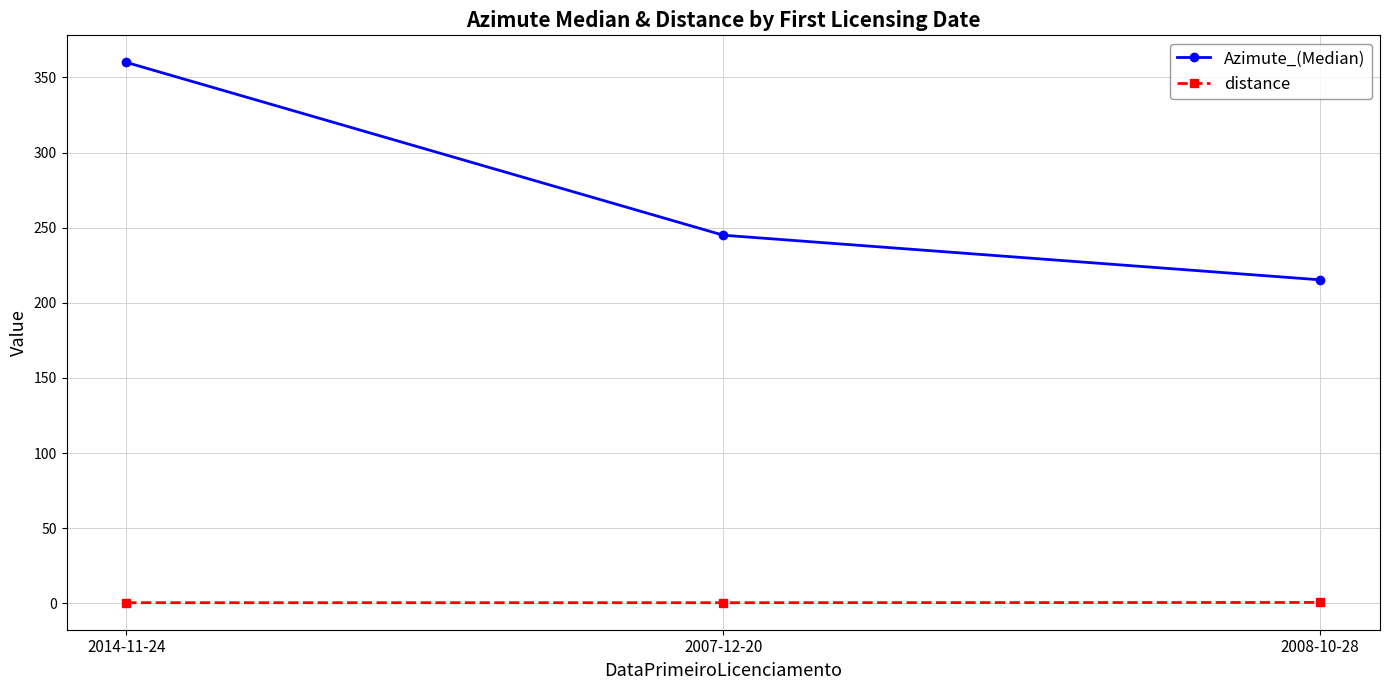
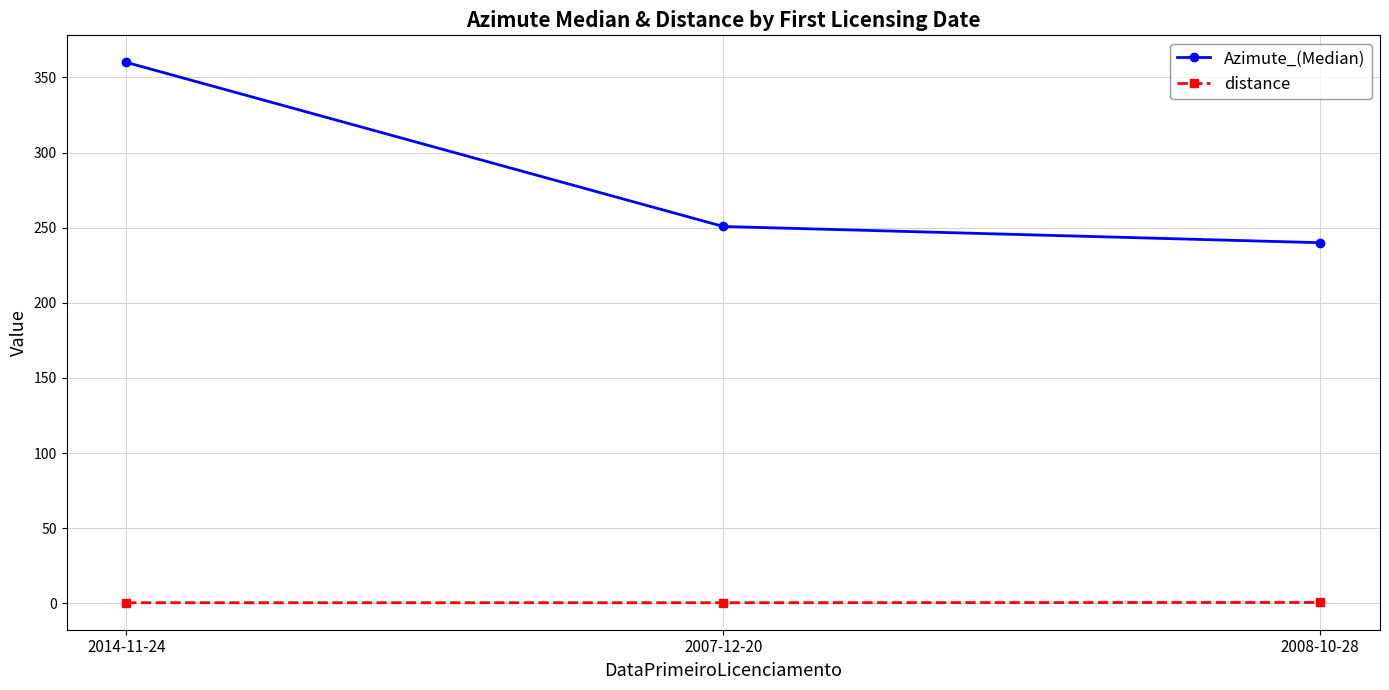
  {
    "Azimute_(Median)": {
      "2014-11-24": 360,
-     "2007-12-20": 245,
-     "2008-10-28": 215
+     "2007-12-20": 251,
+     "2008-10-28": 240
    },
    "distance": {
      "2014-11-24": 0,
      "2007-12-20": 0,
      "2008-10-28": 1
    }
  }
